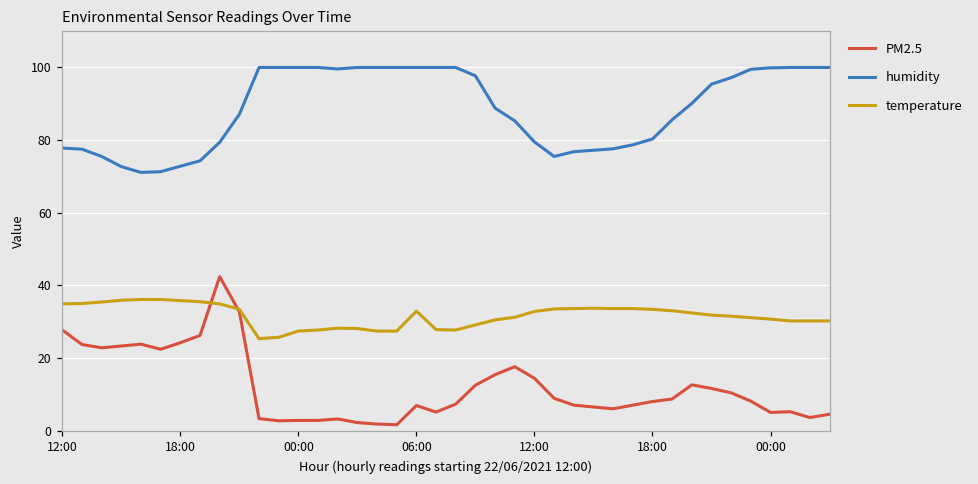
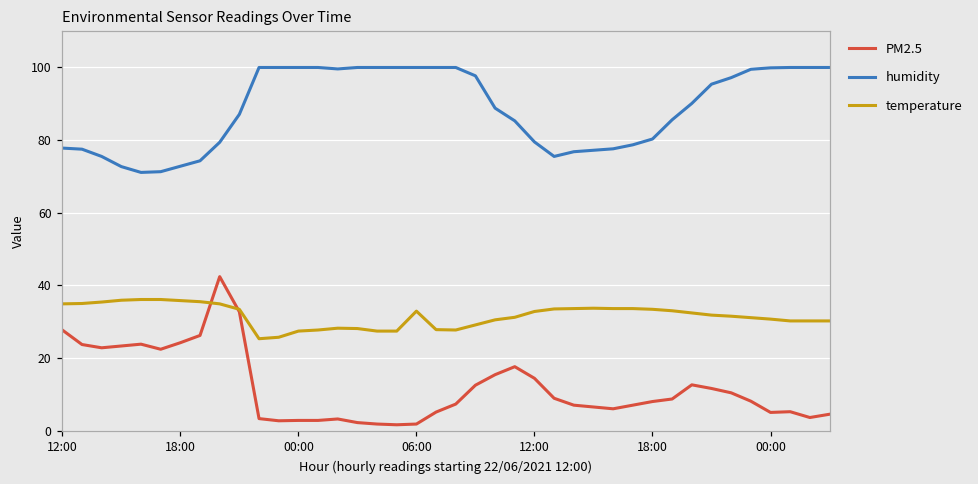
  {
    "PM2.5": {
-     "06:00": 7
+     "06:00": 2
    },
    "humidity": {
      "06:00": 100
    },
    "temperature": {
      "06:00": 33
    }
  }
